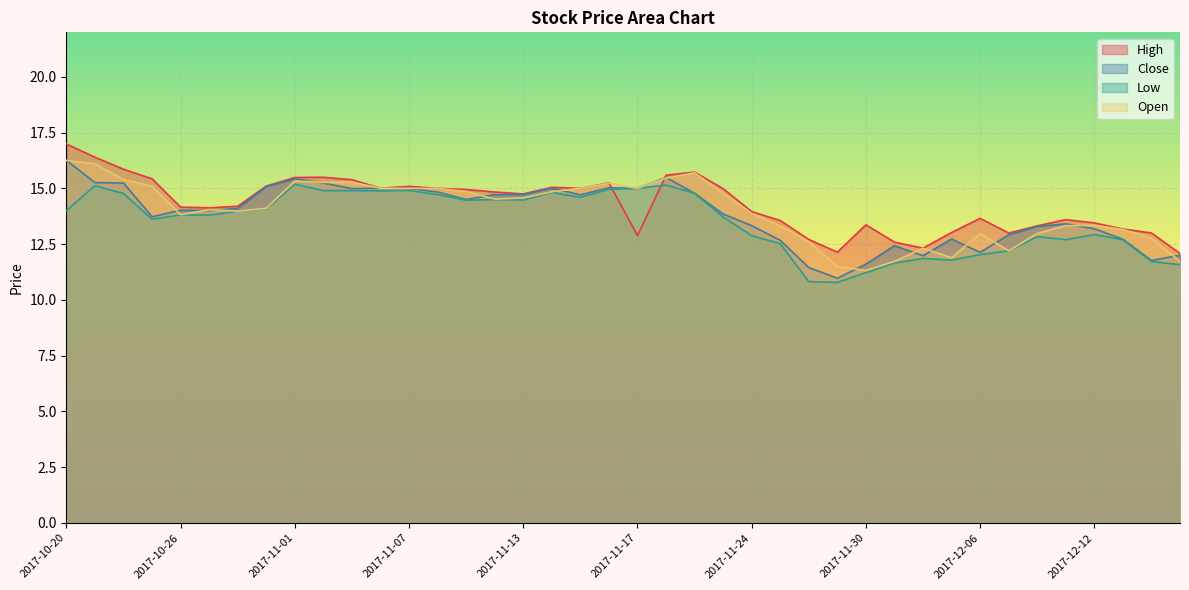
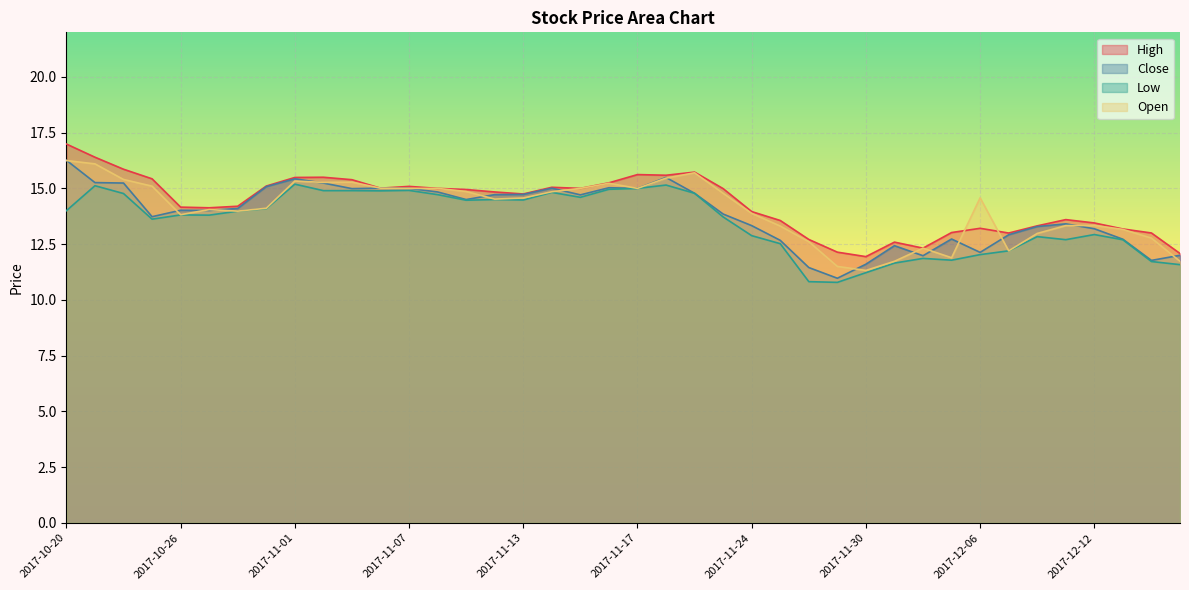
  {
    "High": {
      "2017-10-20": 17.0,
      "2017-10-26": 14.2,
-     "2017-11-17": 12.9,
-     "2017-11-30": 13.4,
-     "2017-12-06": 13.7
+     "2017-11-17": 15.6,
+     "2017-11-30": 11.9,
+     "2017-12-06": 13.2
    },
    "Open": {
-     "2017-12-06": 13.0
+     "2017-12-06": 14.6
    }
  }
